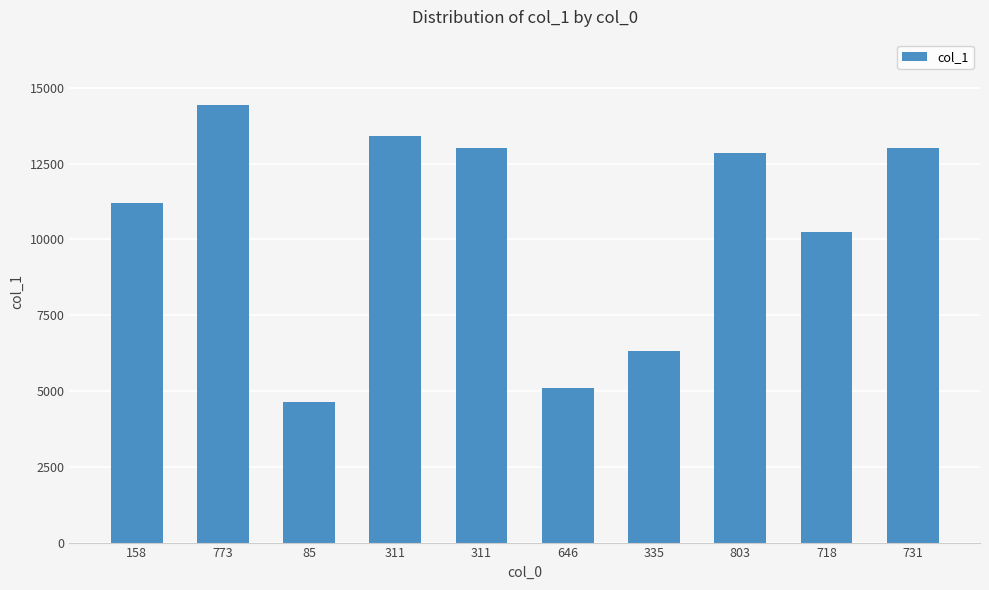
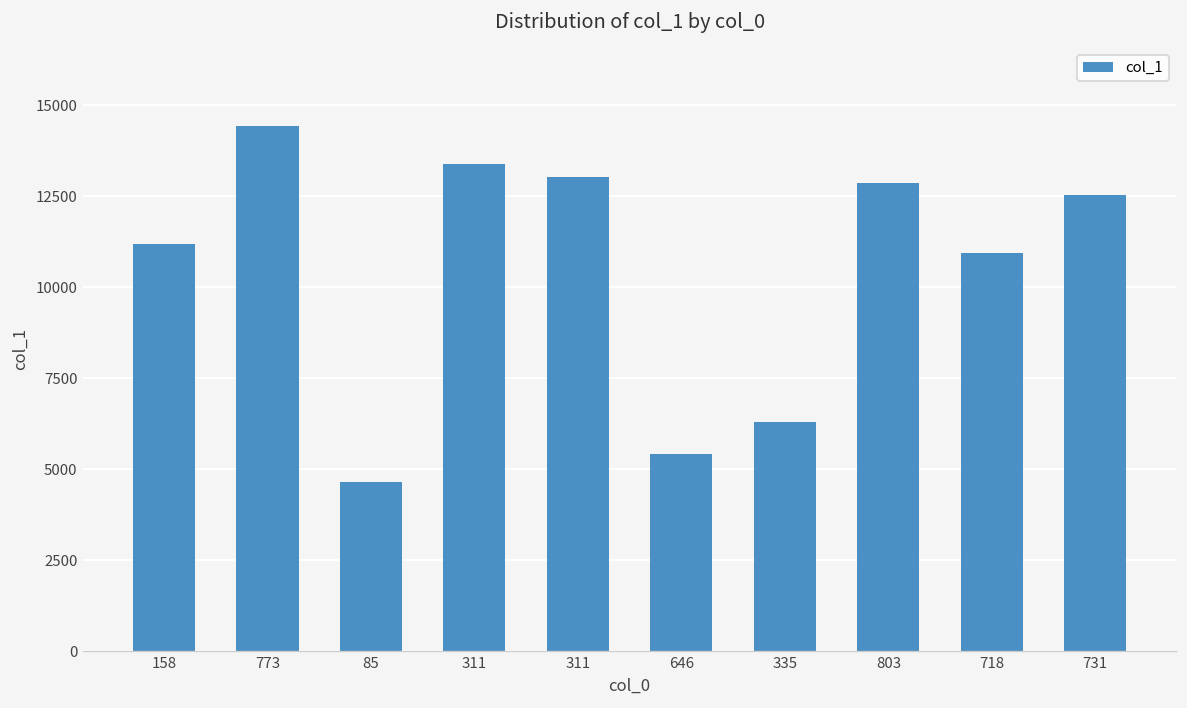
  {
    "158": 11200,
    "773": 14400,
    "85": 4600,
-   "646": 5100,
+   "646": 5400,
    "335": 6300,
    "803": 12900,
-   "718": 10200,
-   "731": 13000
+   "718": 10900,
+   "731": 12500
  }
